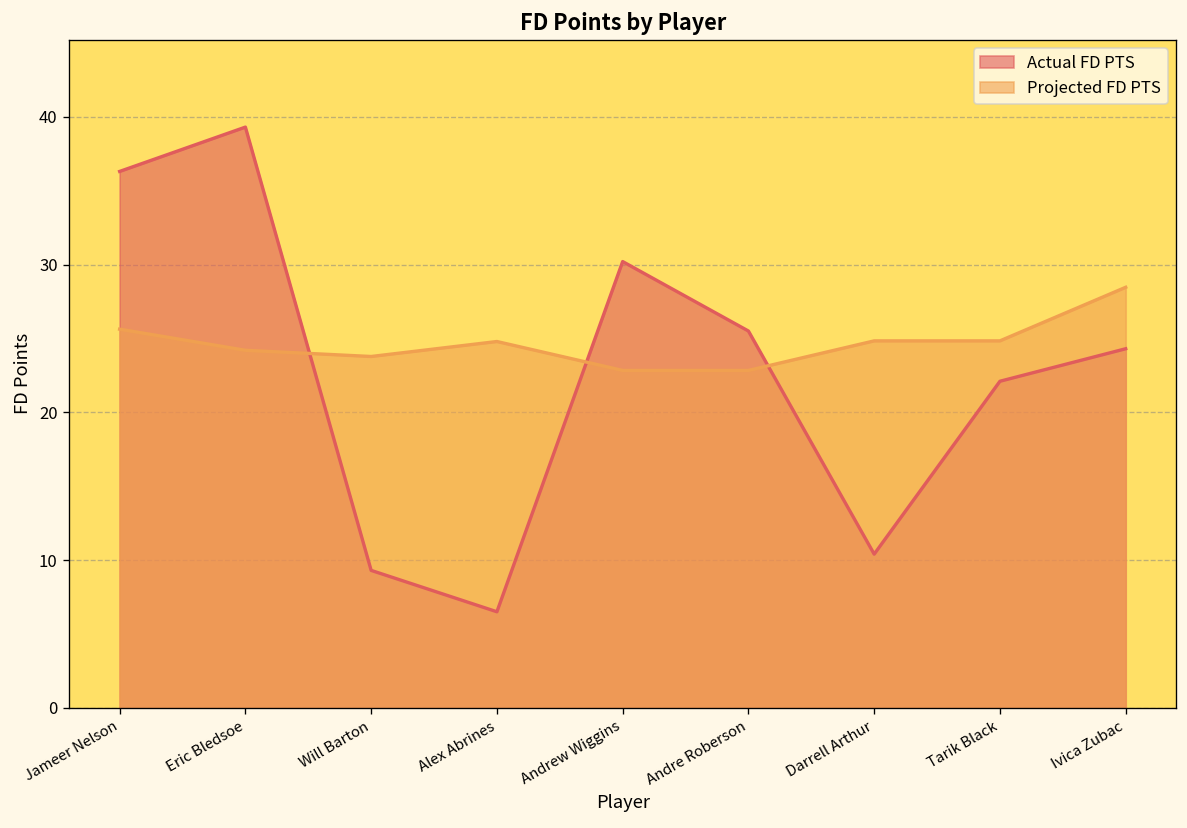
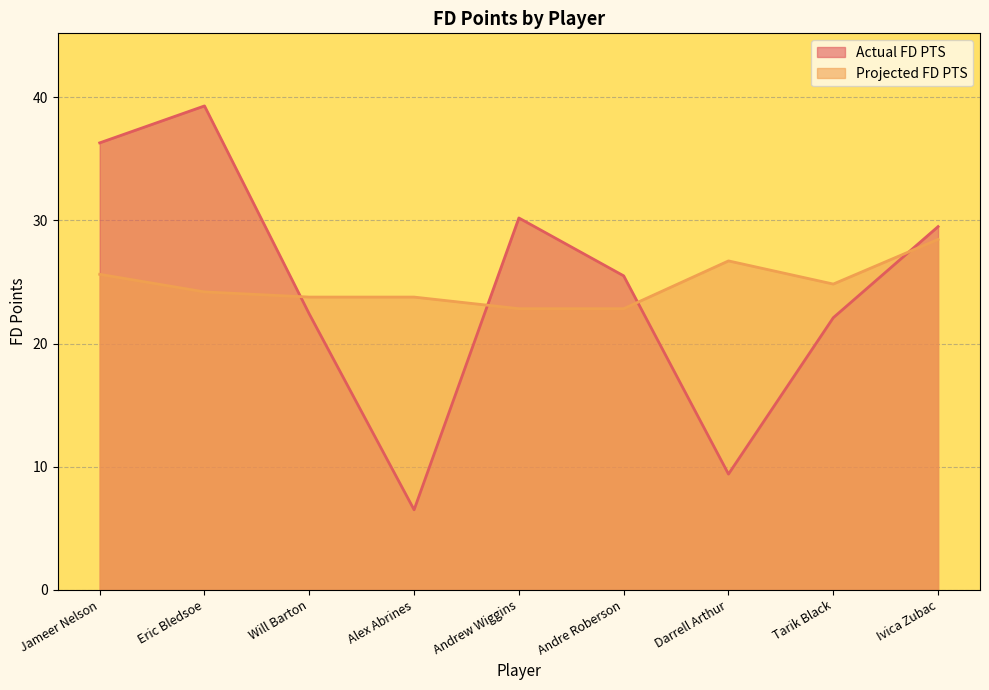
  {
    "Actual FD PTS": {
      "Jameer Nelson": 36.3,
      "Eric Bledsoe": 39.3,
-     "Will Barton": 9.3,
+     "Will Barton": 22.4,
      "Alex Abrines": 6.5,
      "Andrew Wiggins": 30.2,
      "Andre Roberson": 25.5,
-     "Darrell Arthur": 10.4,
+     "Darrell Arthur": 9.4,
      "Tarik Black": 22.1,
-     "Ivica Zubac": 24.3
+     "Ivica Zubac": 29.5
    },
    "Projected FD PTS": {
      "Jameer Nelson": 25.6,
      "Eric Bledsoe": 24.2,
      "Will Barton": 23.8,
-     "Alex Abrines": 24.8,
+     "Alex Abrines": 23.8,
      "Andrew Wiggins": 22.8,
      "Andre Roberson": 22.8,
-     "Darrell Arthur": 24.8,
+     "Darrell Arthur": 26.7,
      "Tarik Black": 24.8,
      "Ivica Zubac": 28.5
    }
  }
